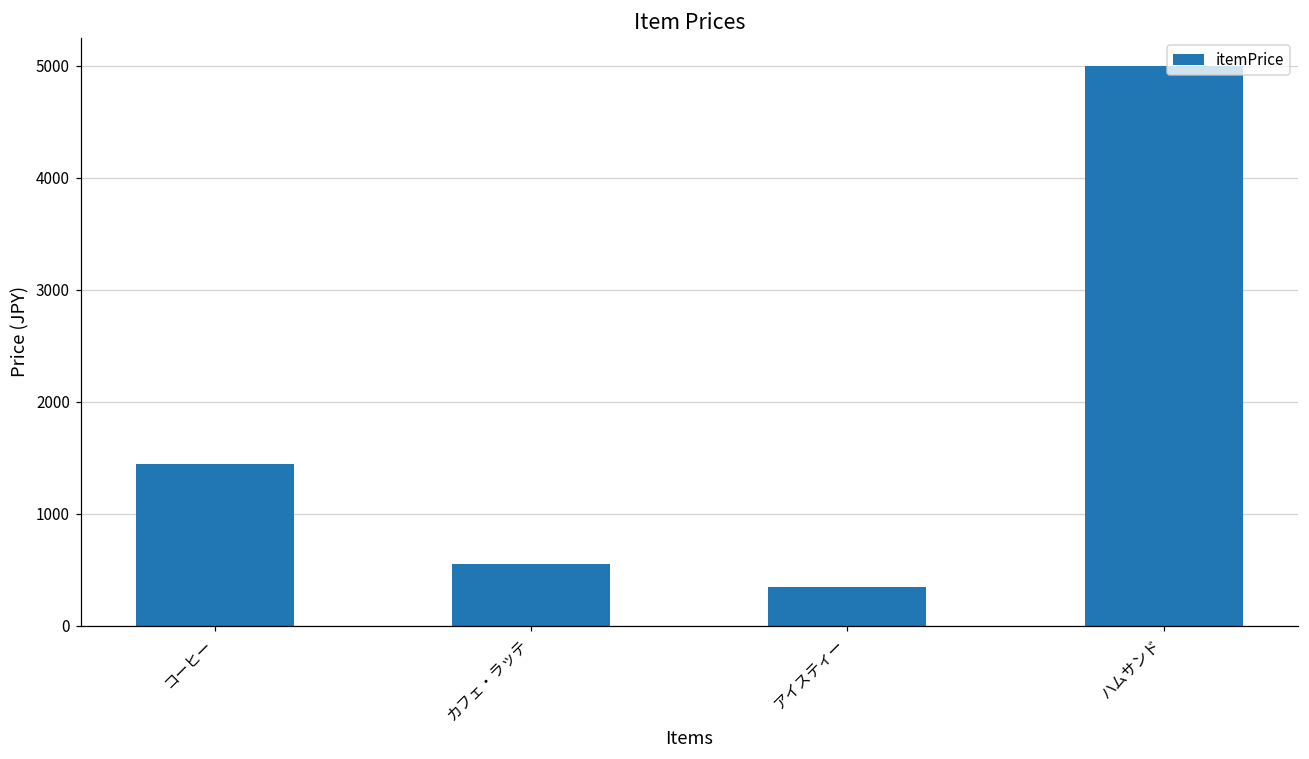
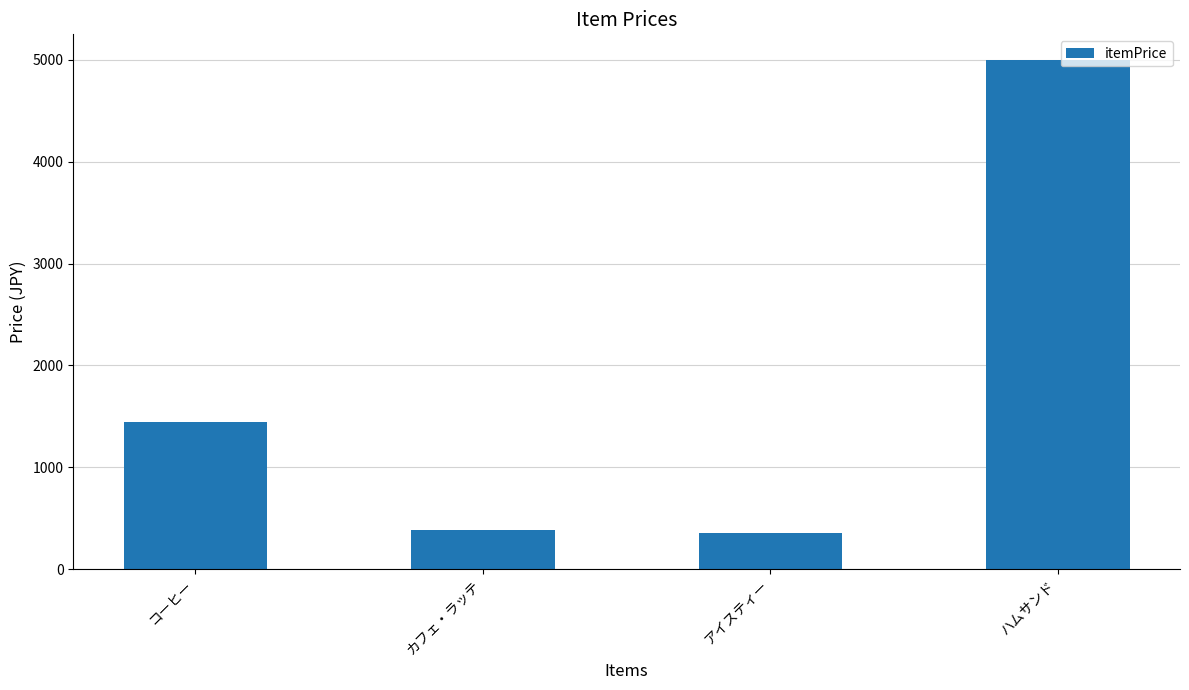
  {
    "コーヒー": 1440,
-   "カフェ・ラッテ": 550,
+   "カフェ・ラッテ": 380,
    "アイスティー": 350,
    "ハムサンド": 5000
  }
